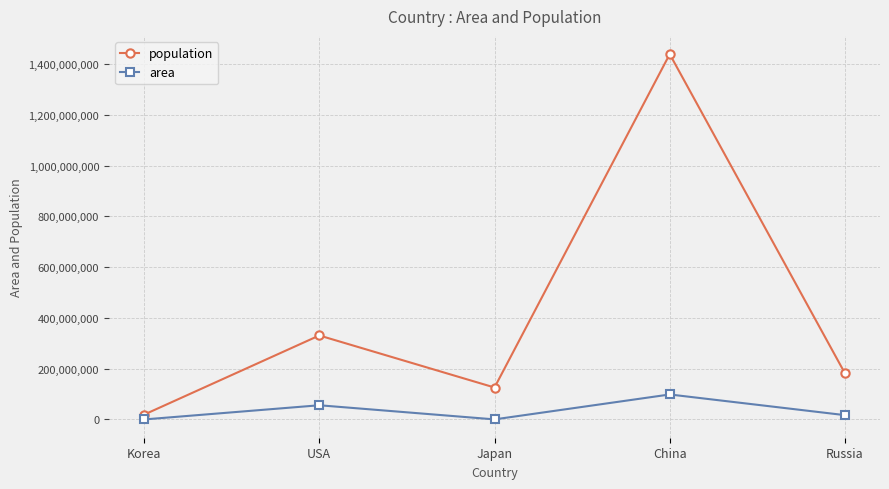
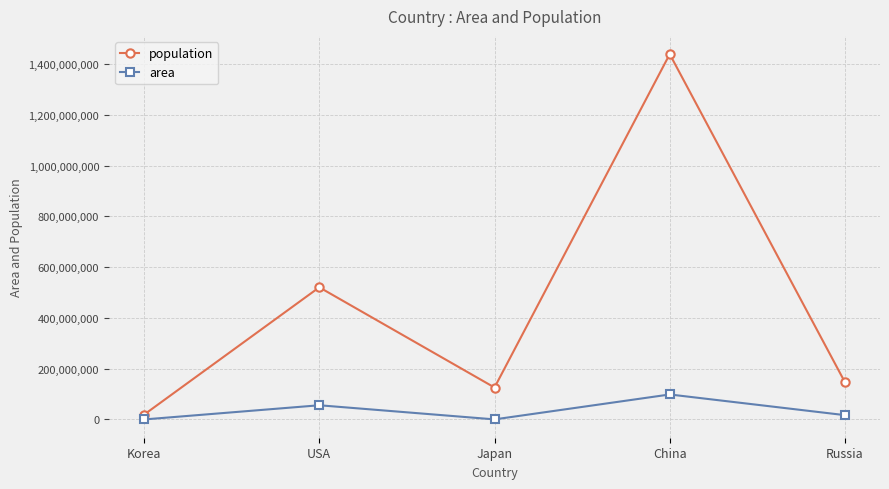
  {
    "population": {
      "Korea": "20,000,000",
-     "USA": "330,000,000",
+     "USA": "520,000,000",
      "Japan": "130,000,000",
      "China": "1,440,000,000",
-     "Russia": "180,000,000"
+     "Russia": "150,000,000"
    },
    "area": {
      "Korea": "0",
      "USA": "60,000,000",
      "Japan": "0",
      "China": "100,000,000",
      "Russia": "20,000,000"
    }
  }
